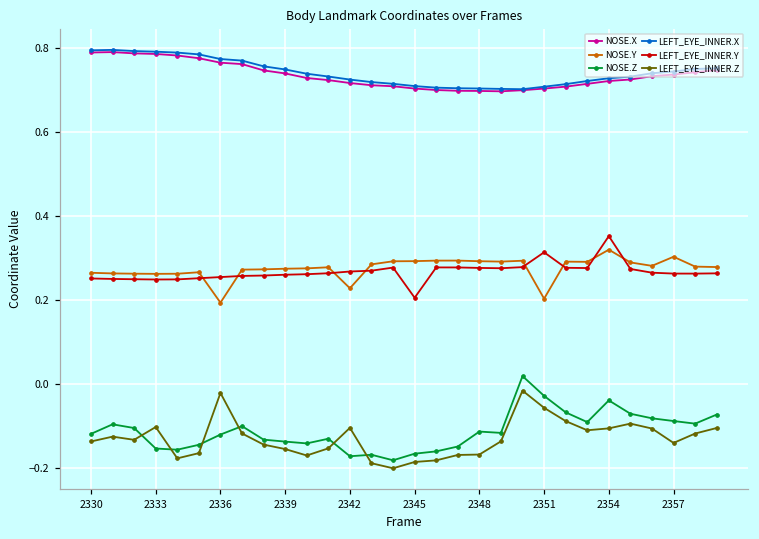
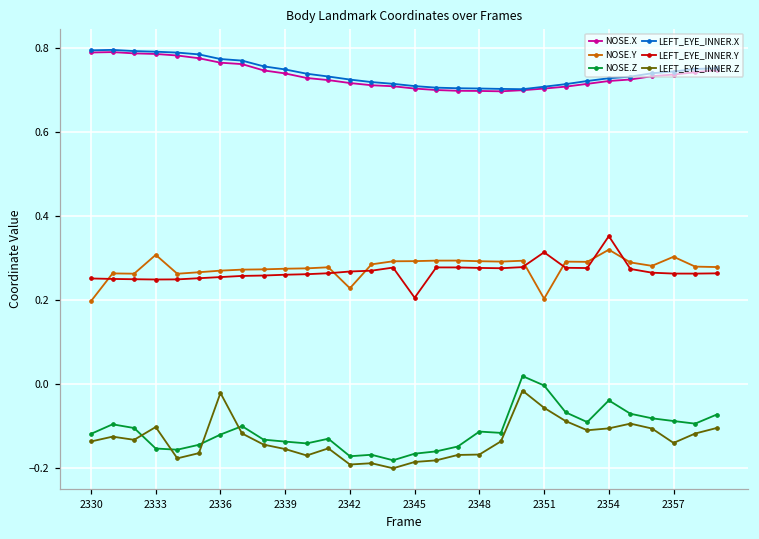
  {
    "NOSE.X": {
      "2336": 0.77,
      "2339": 0.74,
      "2342": 0.72
    },
    "NOSE.Y": {
-     "2330": 0.27,
-     "2333": 0.26,
-     "2336": 0.19,
+     "2330": 0.20,
+     "2333": 0.31,
+     "2336": 0.27,
      "2339": 0.28,
      "2342": 0.23,
      "2345": 0.29,
      "2348": 0.29,
      "2351": 0.20,
      "2354": 0.32,
      "2357": 0.30
    },
    "NOSE.Z": {
      "2330": -0.12,
      "2333": -0.15,
      "2336": -0.12,
      "2339": -0.14,
      "2342": -0.17,
      "2345": -0.17,
      "2348": -0.11,
-     "2351": -0.03,
+     "2351": 0.00,
      "2354": -0.04,
      "2357": -0.09
    },
    "LEFT_EYE_INNER.X": {
      "2336": 0.77,
      "2339": 0.75,
      "2342": 0.73
    },
    "LEFT_EYE_INNER.Y": {
      "2330": 0.25,
      "2333": 0.25,
      "2336": 0.26,
      "2339": 0.26,
      "2342": 0.27,
      "2345": 0.21,
      "2348": 0.28,
      "2351": 0.31,
      "2354": 0.35,
      "2357": 0.26
    },
    "LEFT_EYE_INNER.Z": {
      "2330": -0.14,
      "2333": -0.10,
      "2336": -0.02,
      "2339": -0.15,
-     "2342": -0.10,
+     "2342": -0.19,
      "2345": -0.19,
      "2348": -0.17,
      "2351": -0.06,
      "2354": -0.10,
      "2357": -0.14
    }
  }
